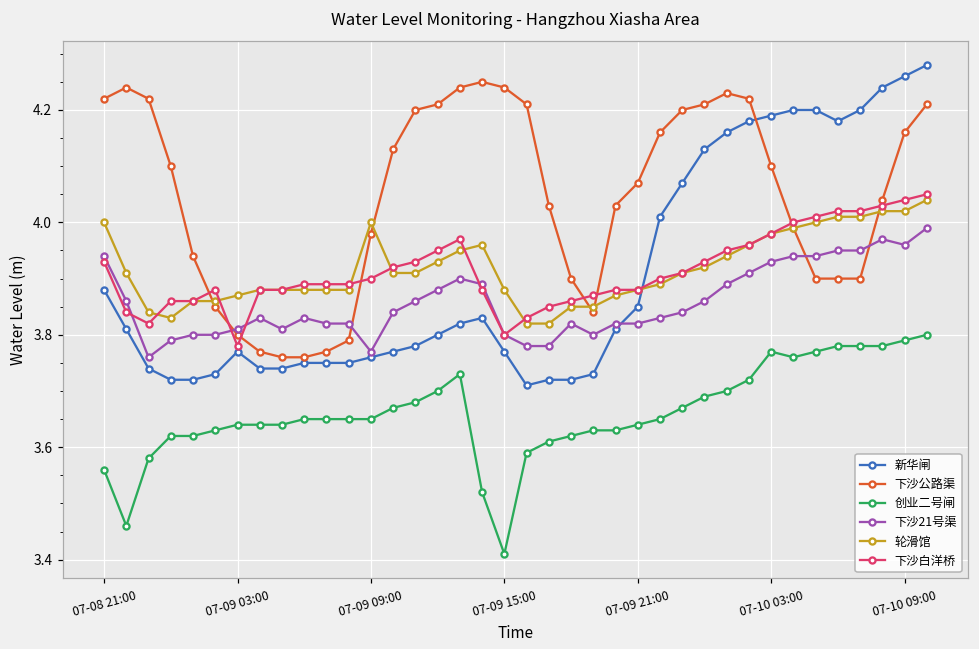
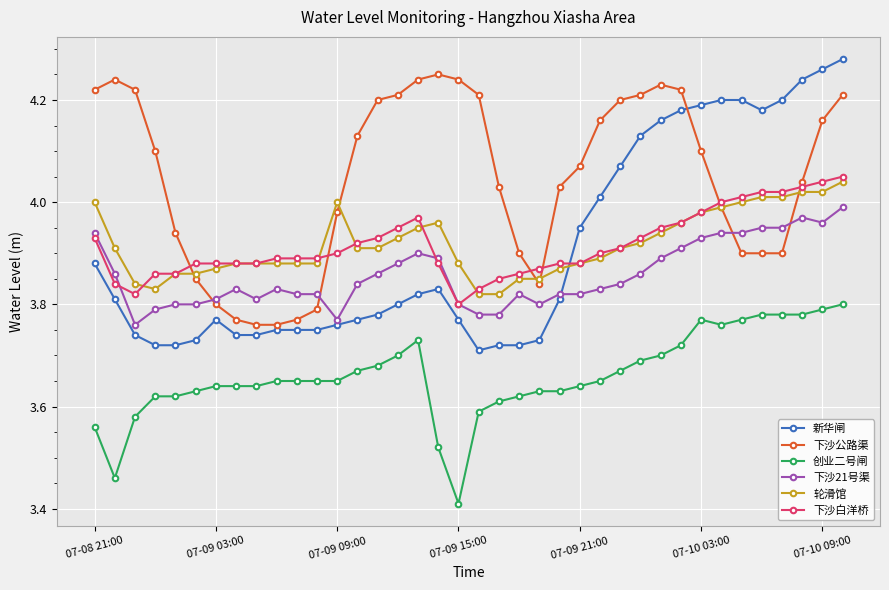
  {
    "新华闸": {
      "07-08 21:00": 3.88,
      "07-09 03:00": 3.77,
      "07-09 09:00": 3.76,
      "07-09 15:00": 3.77,
-     "07-09 21:00": 3.85,
+     "07-09 21:00": 3.95,
      "07-10 03:00": 4.19,
      "07-10 09:00": 4.26
    },
    "下沙公路渠": {
      "07-08 21:00": 4.22,
      "07-09 03:00": 3.80,
      "07-09 09:00": 3.98,
      "07-09 15:00": 4.24,
      "07-09 21:00": 4.07,
      "07-10 03:00": 4.10,
      "07-10 09:00": 4.16
    },
    "创业二号闸": {
      "07-08 21:00": 3.56,
      "07-09 03:00": 3.64,
      "07-09 09:00": 3.65,
      "07-09 15:00": 3.41,
      "07-09 21:00": 3.64,
      "07-10 03:00": 3.77,
      "07-10 09:00": 3.79
    },
    "下沙21号渠": {
      "07-08 21:00": 3.94,
      "07-09 03:00": 3.81,
      "07-09 09:00": 3.77,
      "07-09 21:00": 3.82,
      "07-10 03:00": 3.93,
      "07-10 09:00": 3.96
    },
    "轮滑馆": {
      "07-08 21:00": 4.00,
      "07-09 03:00": 3.87,
      "07-09 09:00": 4.00,
      "07-09 15:00": 3.88,
      "07-10 09:00": 4.02
    },
    "下沙白洋桥": {
      "07-08 21:00": 3.93,
-     "07-09 03:00": 3.78,
+     "07-09 03:00": 3.88,
      "07-09 09:00": 3.90,
      "07-10 09:00": 4.04
    }
  }
